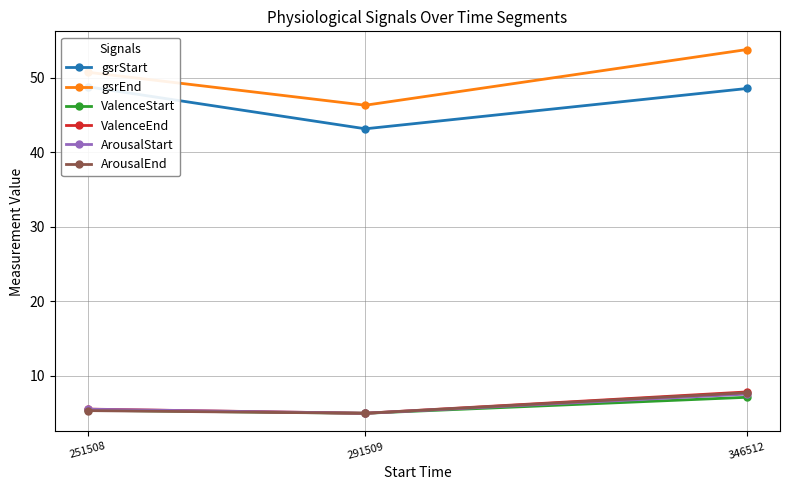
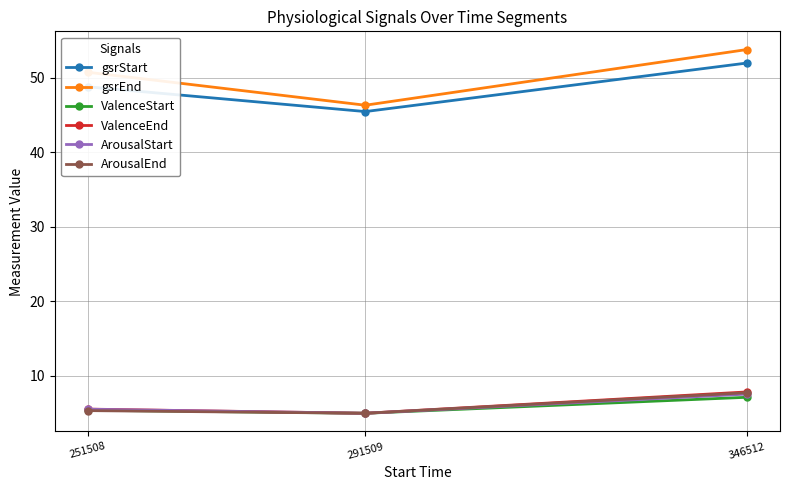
  {
    "gsrStart": {
-     "291509": 43,
-     "346512": 49
+     "291509": 45,
+     "346512": 52
    },
    "gsrEnd": {
      "291509": 46,
      "346512": 54
    },
    "ValenceStart": {
      "346512": 7
    }
  }
